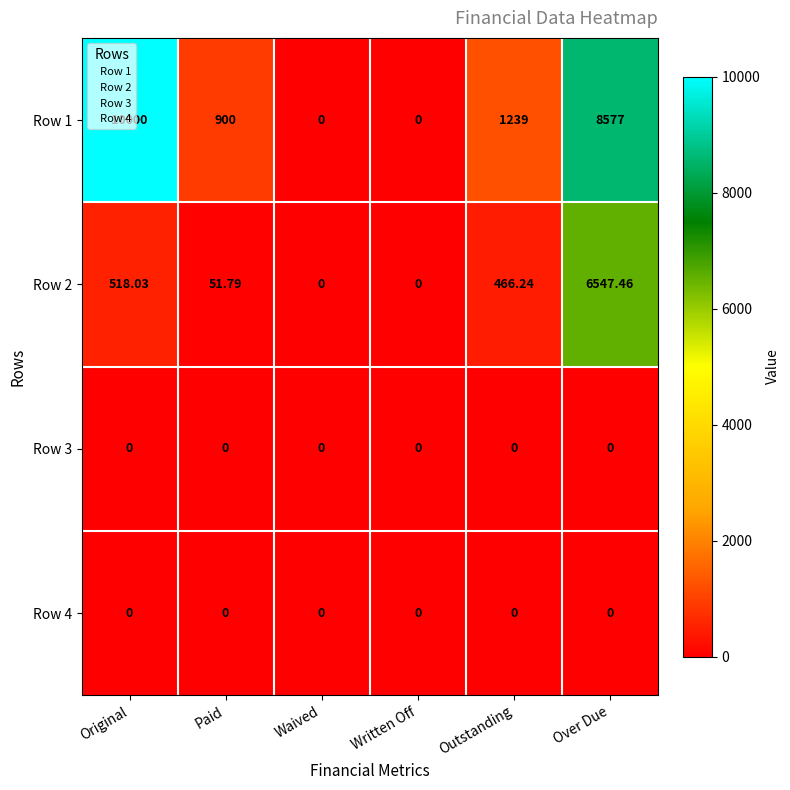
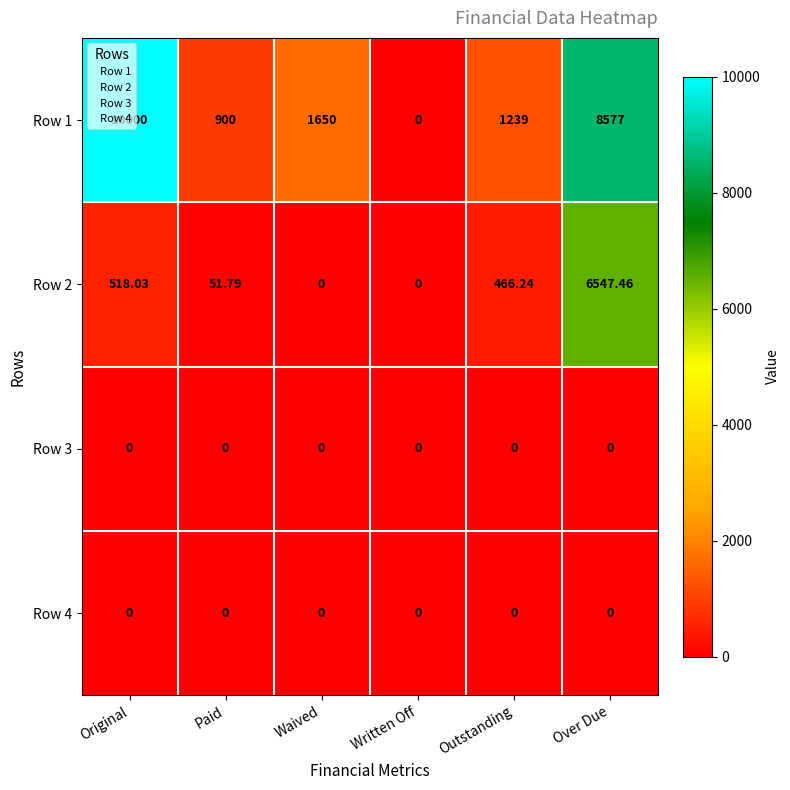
  {
    "Row 1": {
      "Paid": 900,
-     "Waived": 0,
+     "Waived": 1650,
      "Written Off": 0,
      "Outstanding": 1239,
      "Over Due": 8577
    },
    "Row 2": {
      "Original": 518.03,
      "Paid": 51.79,
      "Waived": 0,
      "Written Off": 0,
      "Outstanding": 466.24,
      "Over Due": 6547.46
    },
    "Row 3": {
      "Original": 0,
      "Paid": 0,
      "Waived": 0,
      "Written Off": 0,
      "Outstanding": 0,
      "Over Due": 0
    },
    "Row 4": {
      "Original": 0,
      "Paid": 0,
      "Waived": 0,
      "Written Off": 0,
      "Outstanding": 0,
      "Over Due": 0
    }
  }
